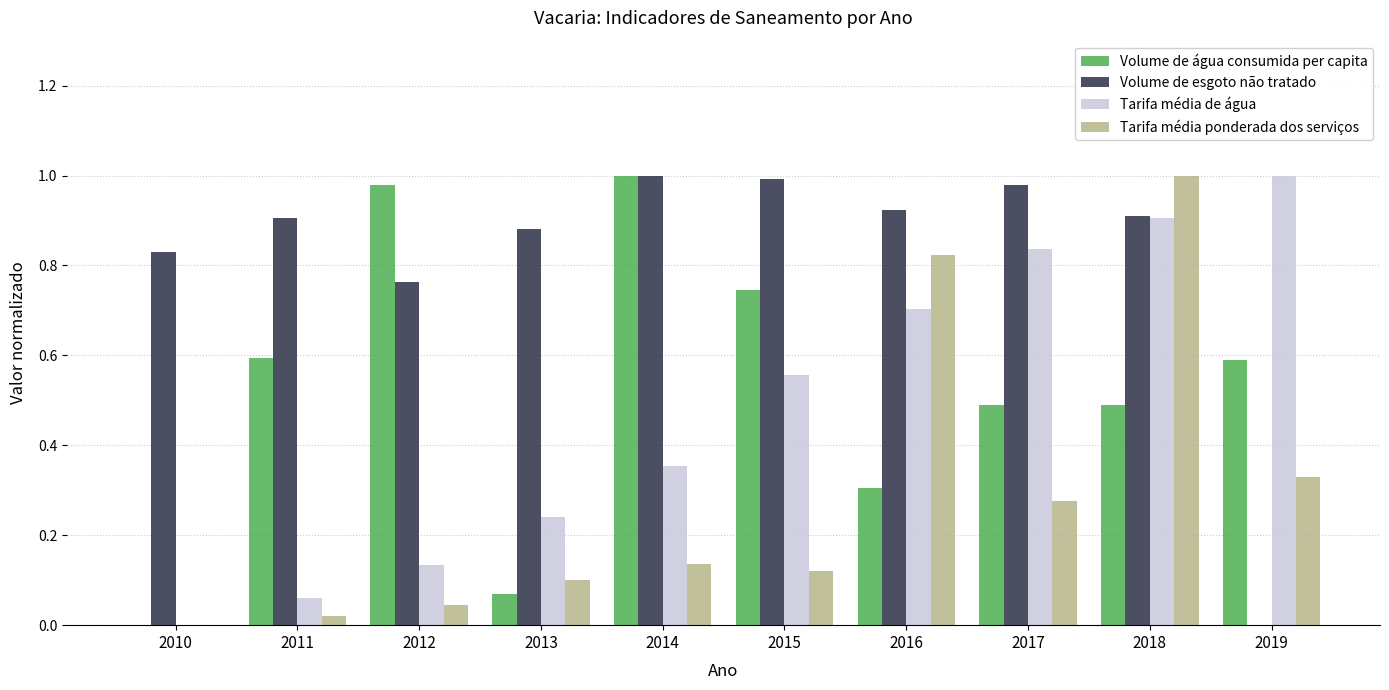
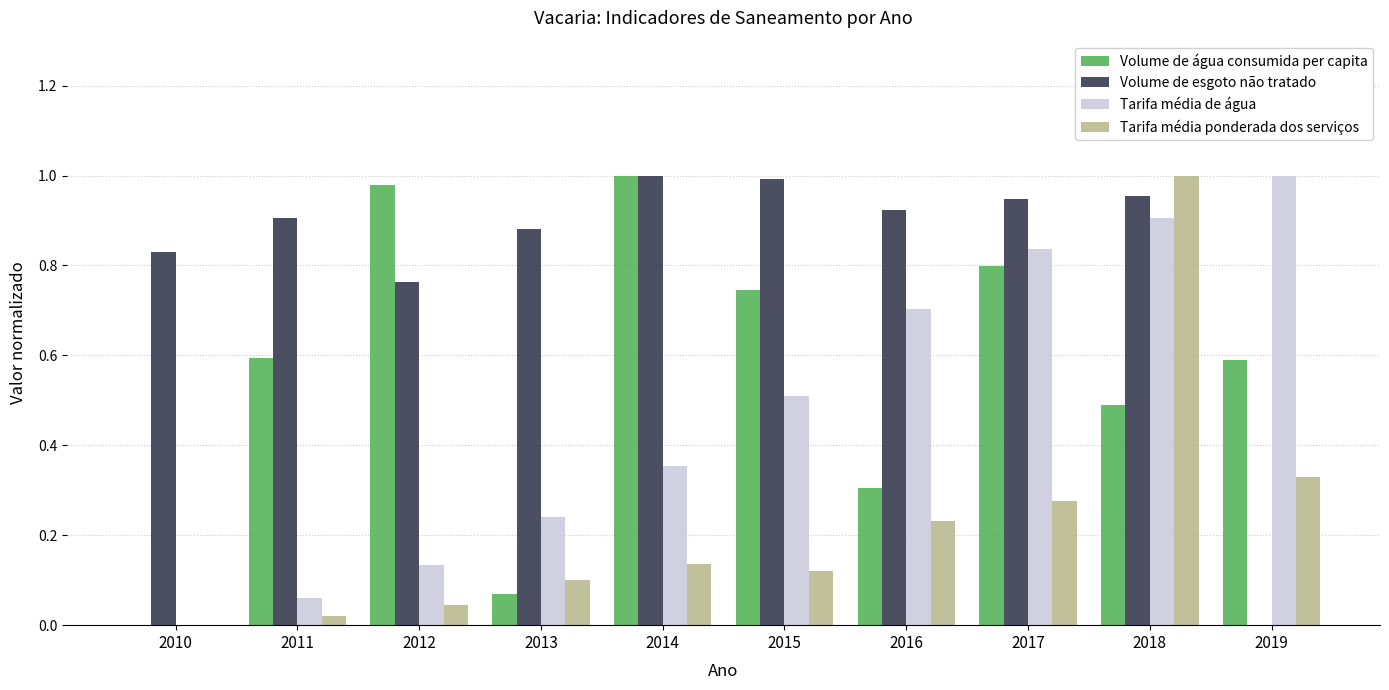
  {
    "Volume de água consumida per capita": {
      "2010": 0.00,
      "2011": 0.59,
      "2012": 0.98,
      "2013": 0.07,
      "2014": 1.00,
      "2015": 0.74,
      "2016": 0.30,
-     "2017": 0.49,
+     "2017": 0.80,
      "2018": 0.49,
      "2019": 0.59
    },
    "Volume de esgoto não tratado": {
      "2010": 0.83,
      "2011": 0.91,
      "2012": 0.76,
      "2013": 0.88,
      "2014": 1.00,
      "2015": 0.99,
      "2016": 0.92,
-     "2017": 0.98,
-     "2018": 0.91,
+     "2017": 0.95,
+     "2018": 0.95,
      "2019": 0.00
    },
    "Tarifa média de água": {
      "2010": 0.00,
      "2011": 0.06,
      "2012": 0.13,
      "2013": 0.24,
      "2014": 0.35,
-     "2015": 0.56,
+     "2015": 0.51,
      "2016": 0.70,
      "2017": 0.84,
      "2018": 0.90,
      "2019": 1.00
    },
    "Tarifa média ponderada dos serviços": {
      "2010": 0.00,
      "2011": 0.02,
      "2012": 0.04,
      "2013": 0.10,
      "2014": 0.14,
      "2015": 0.12,
-     "2016": 0.82,
+     "2016": 0.23,
      "2017": 0.28,
      "2018": 1.00,
      "2019": 0.33
    }
  }
